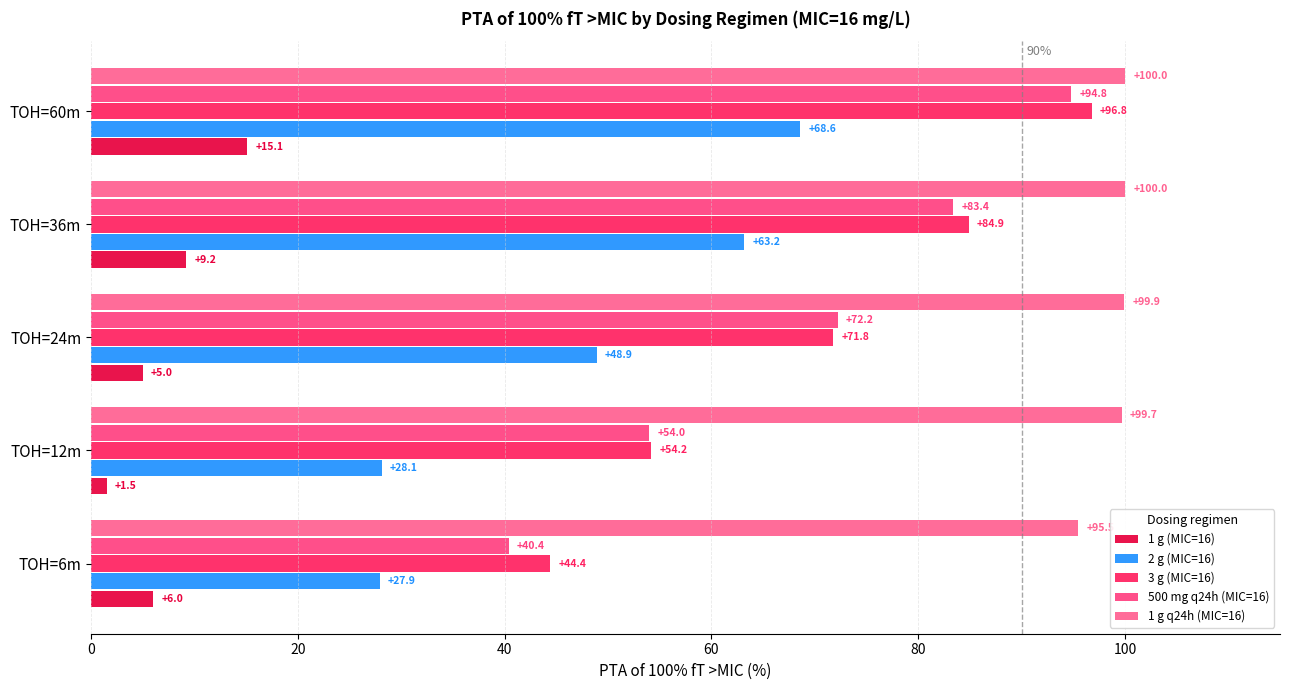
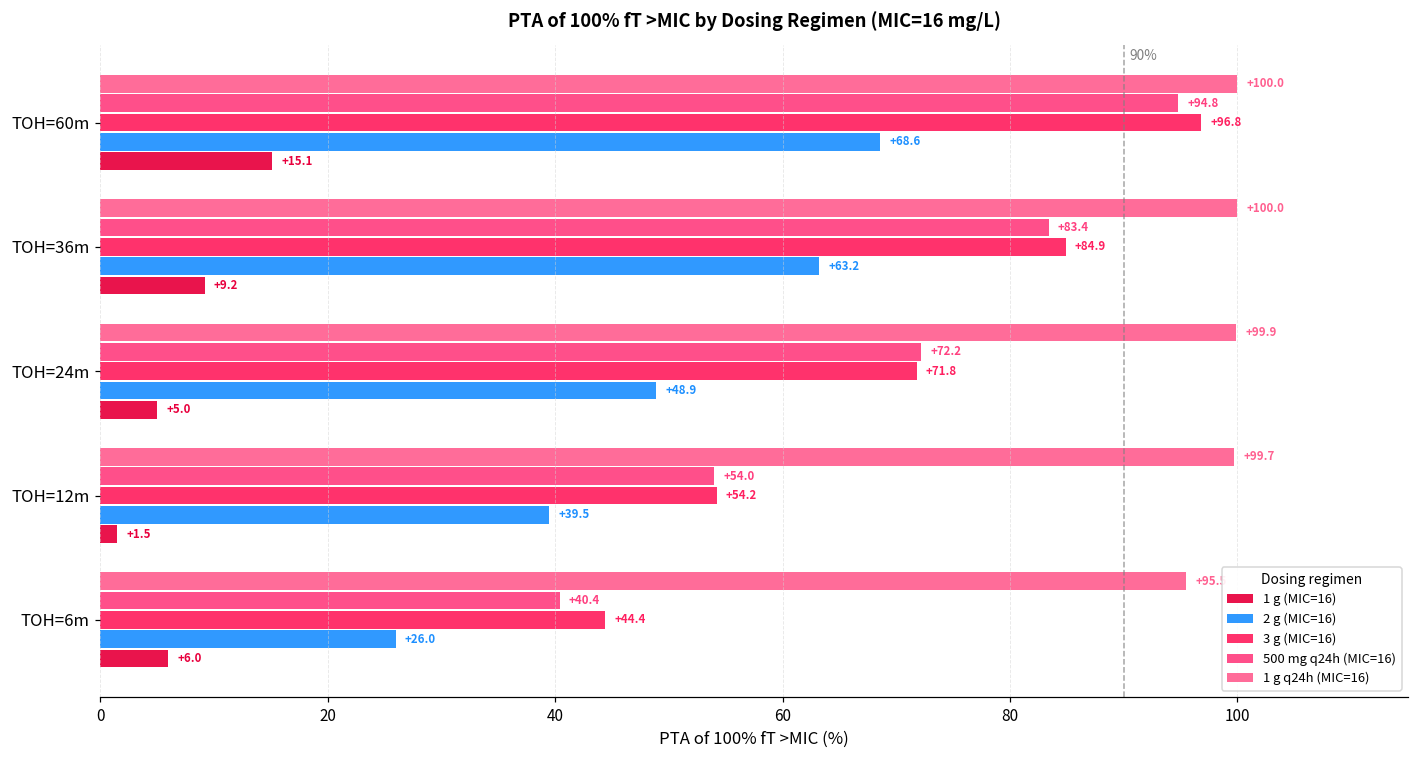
  {
    "2 g (MIC=16)": {
      "TOH=60m": "+68.6",
      "TOH=36m": "+63.2",
      "TOH=24m": "+48.9",
-     "TOH=12m": "+28.1",
-     "TOH=6m": "+27.9"
+     "TOH=12m": "+39.5",
+     "TOH=6m": "+26.0"
    }
  }
